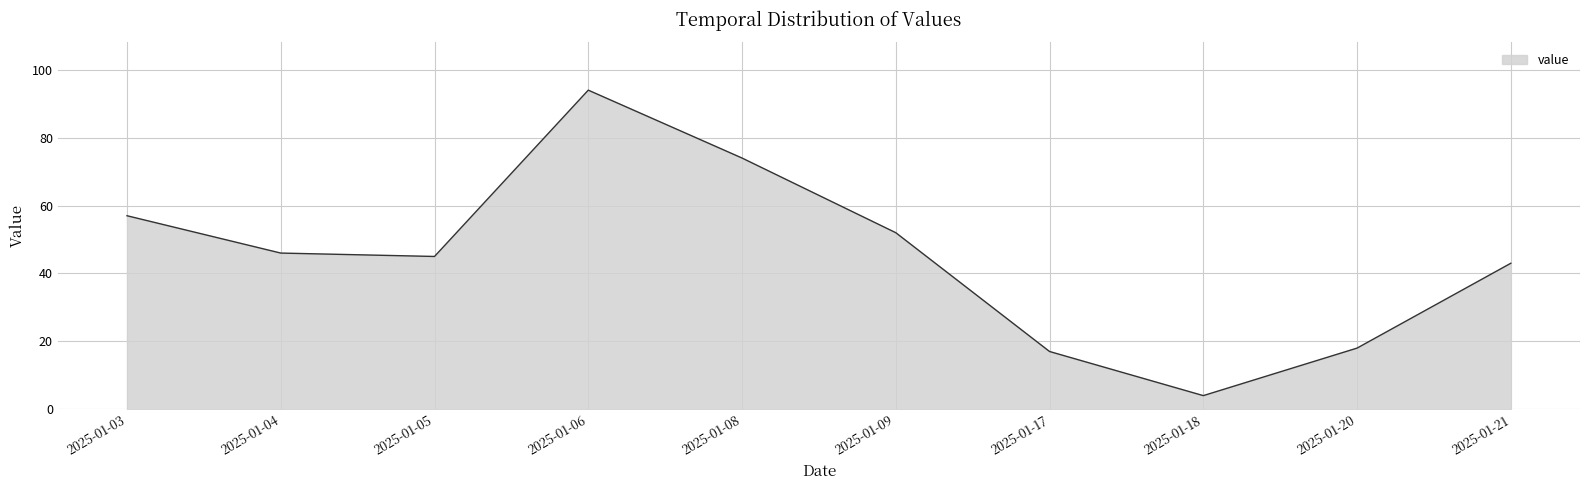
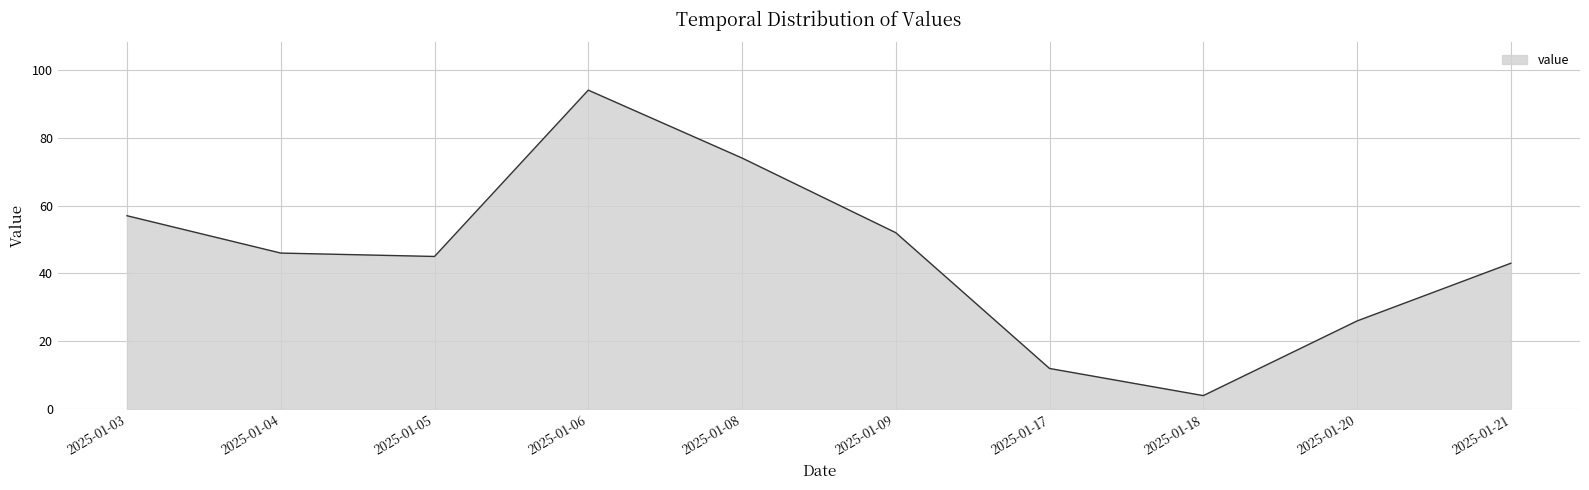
  {
    "2025-01-03": 57,
    "2025-01-04": 46,
    "2025-01-05": 45,
    "2025-01-06": 94,
    "2025-01-08": 74,
    "2025-01-09": 52,
-   "2025-01-17": 17,
+   "2025-01-17": 12,
    "2025-01-18": 4,
-   "2025-01-20": 18,
+   "2025-01-20": 26,
    "2025-01-21": 43
  }
